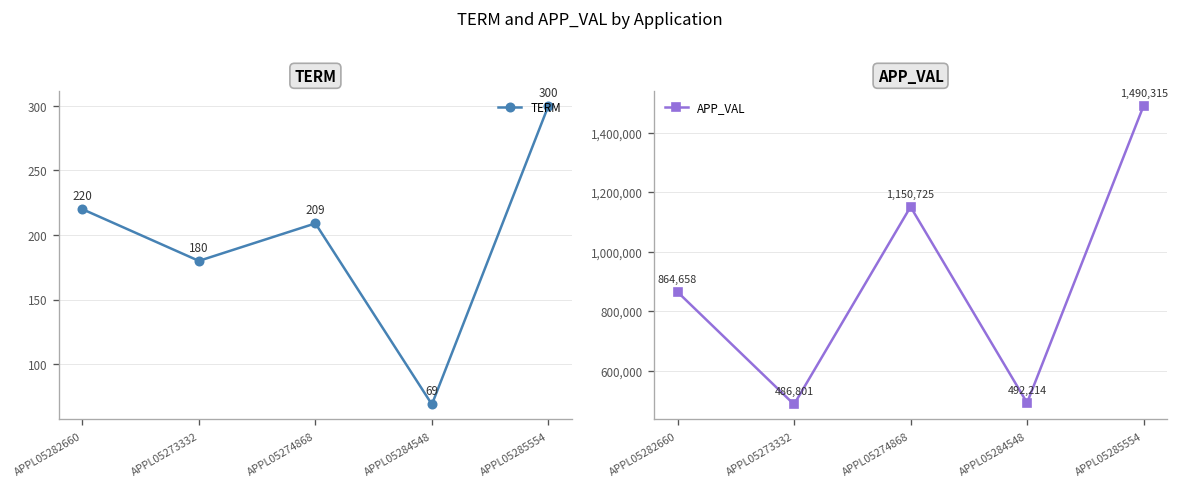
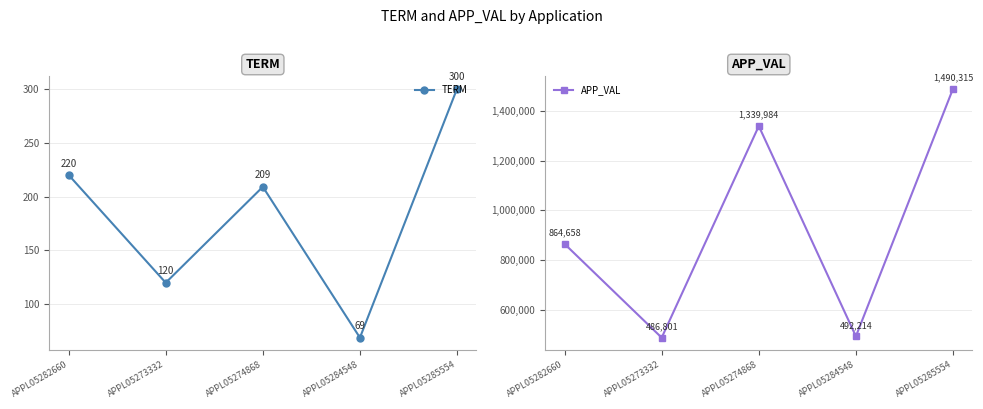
  {
    "TERM": {
      "APPL05282660": "220",
-     "APPL05273332": "180",
+     "APPL05273332": "120",
      "APPL05274868": "209",
      "APPL05284548": "69",
      "APPL05285554": "300"
    },
    "APP_VAL": {
      "APPL05282660": "864,658",
      "APPL05273332": "486,801",
-     "APPL05274868": "1,150,725",
+     "APPL05274868": "1,339,984",
      "APPL05284548": "492,214",
      "APPL05285554": "1,490,315"
    }
  }
